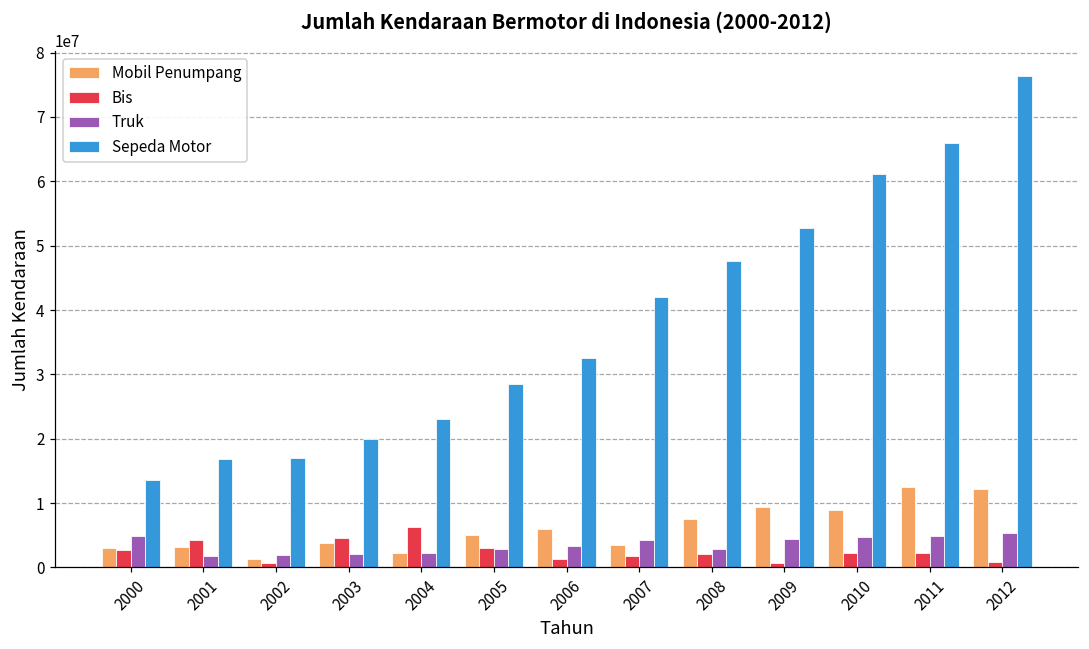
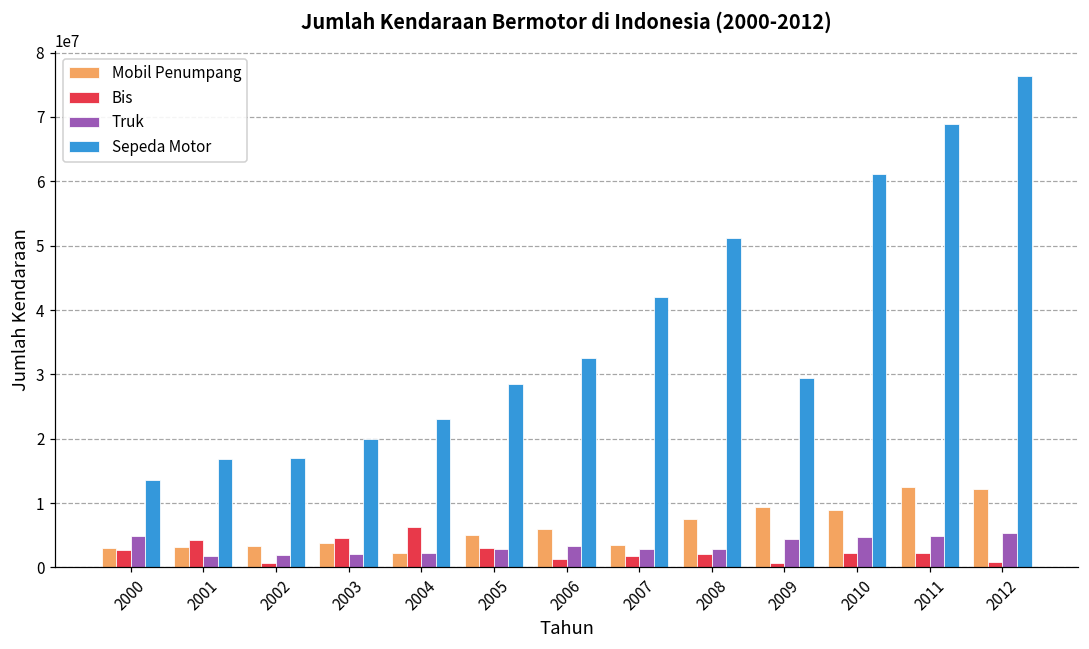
  {
    "Mobil Penumpang": {
      "2000": 3000000,
      "2001": 3000000,
-     "2002": 1000000,
+     "2002": 3000000,
      "2003": 4000000,
      "2004": 2000000,
      "2005": 5000000,
      "2006": 6000000,
      "2007": 3000000,
      "2008": 7000000,
      "2009": 9000000,
      "2010": 9000000,
      "2011": 13000000,
      "2012": 12000000
    },
    "Bis": {
      "2000": 3000000,
      "2001": 4000000,
      "2002": 1000000,
      "2003": 5000000,
      "2004": 6000000,
      "2005": 3000000,
      "2006": 1000000,
      "2007": 2000000,
      "2008": 2000000,
      "2009": 1000000,
      "2010": 2000000,
      "2011": 2000000,
      "2012": 1000000
    },
    "Truk": {
      "2000": 5000000,
      "2001": 2000000,
      "2002": 2000000,
      "2003": 2000000,
      "2004": 2000000,
      "2005": 3000000,
      "2006": 3000000,
-     "2007": 4000000,
+     "2007": 3000000,
      "2008": 3000000,
      "2009": 4000000,
      "2010": 5000000,
      "2011": 5000000,
      "2012": 5000000
    },
    "Sepeda Motor": {
      "2000": 14000000,
      "2001": 17000000,
      "2002": 17000000,
      "2003": 20000000,
      "2004": 23000000,
      "2005": 29000000,
      "2006": 33000000,
      "2007": 42000000,
-     "2008": 48000000,
-     "2009": 53000000,
+     "2008": 51000000,
+     "2009": 29000000,
      "2010": 61000000,
-     "2011": 66000000,
+     "2011": 69000000,
      "2012": 76000000
    }
  }
